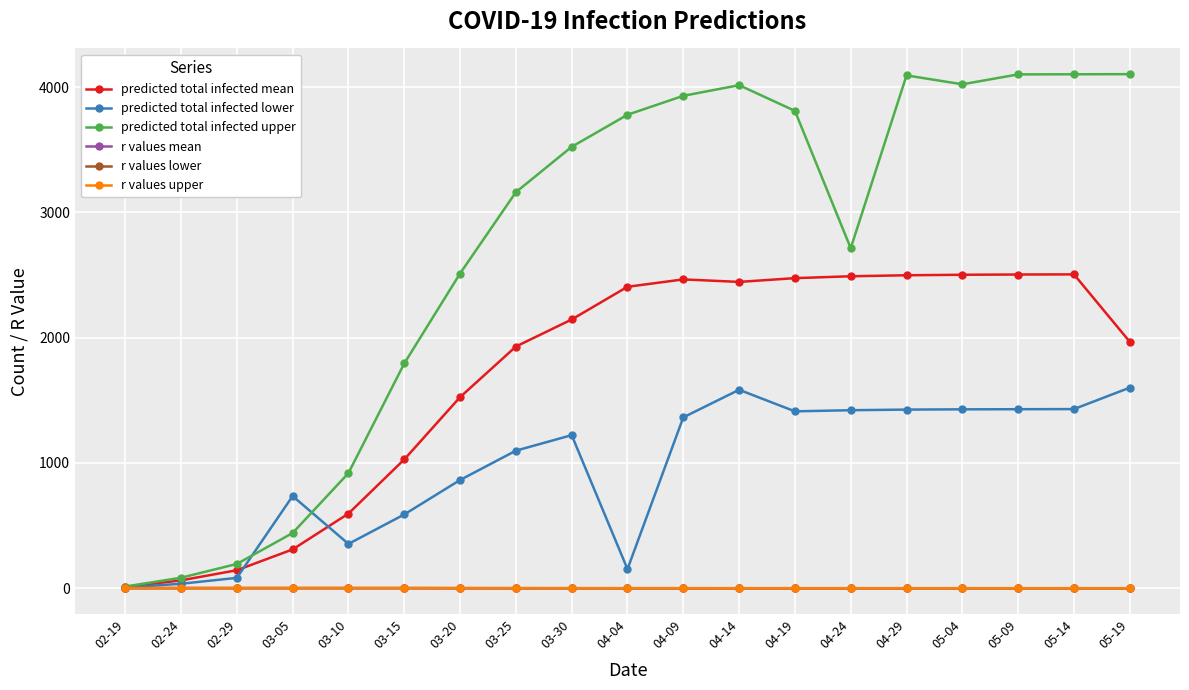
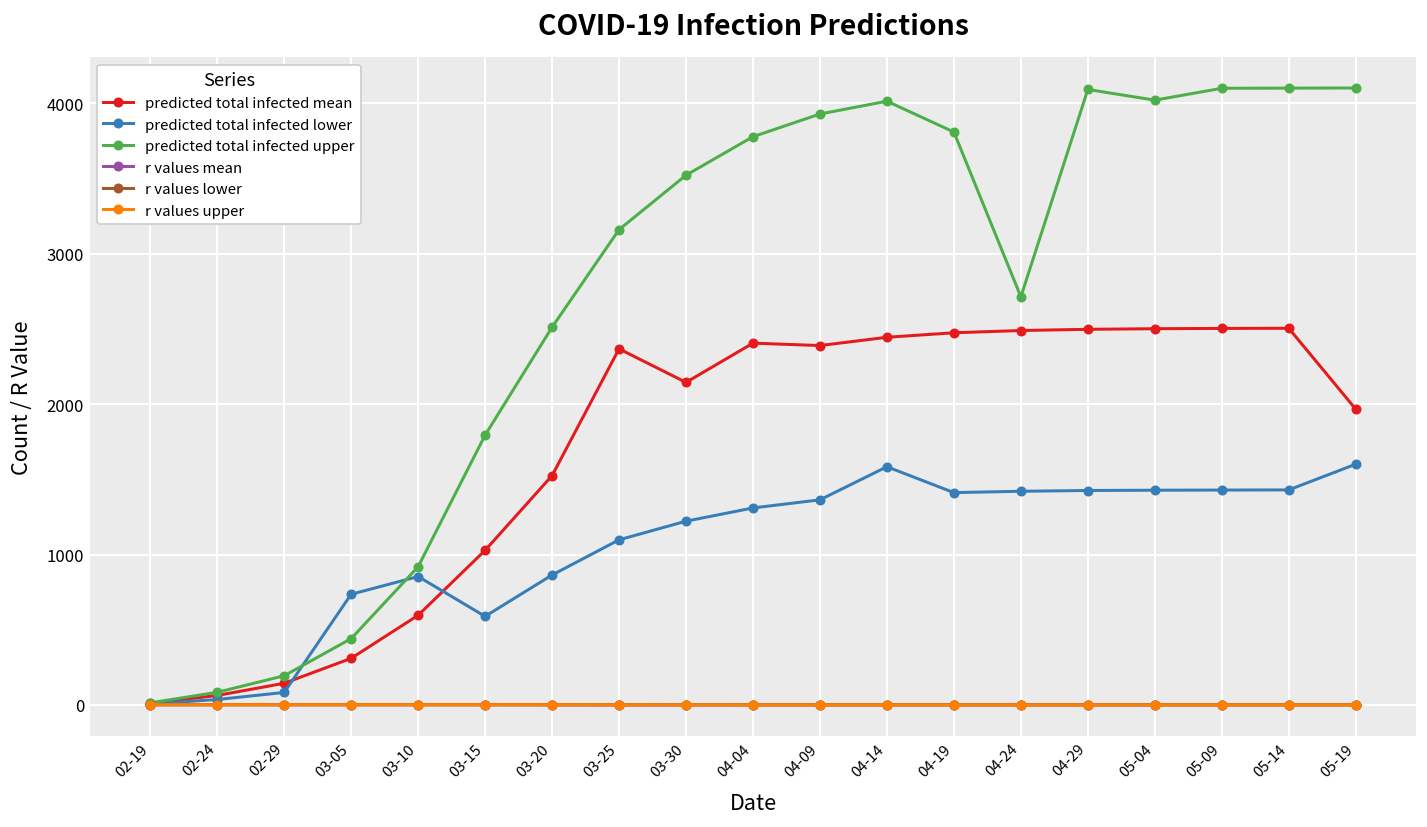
  {
    "predicted total infected mean": {
      "02-24": 60,
      "02-29": 140,
      "03-05": 310,
      "03-10": 600,
      "03-15": 1030,
      "03-20": 1530,
-     "03-25": 1930,
+     "03-25": 2370,
      "03-30": 2150,
      "04-04": 2410,
-     "04-09": 2470,
+     "04-09": 2390,
      "04-14": 2450,
      "04-19": 2480,
      "04-24": 2490,
      "04-29": 2500,
      "05-04": 2500,
      "05-09": 2500,
      "05-14": 2510,
      "05-19": 1970
    },
    "predicted total infected lower": {
      "02-24": 40,
      "02-29": 80,
      "03-05": 740,
-     "03-10": 350,
+     "03-10": 850,
      "03-15": 590,
      "03-20": 860,
      "03-25": 1100,
      "03-30": 1220,
-     "04-04": 150,
+     "04-04": 1310,
      "04-09": 1360,
      "04-14": 1580,
      "04-19": 1410,
      "04-24": 1420,
      "04-29": 1430,
      "05-04": 1430,
      "05-09": 1430,
      "05-14": 1430,
      "05-19": 1600
    },
    "predicted total infected upper": {
      "02-24": 80,
      "02-29": 190,
      "03-05": 440,
      "03-10": 920,
      "03-15": 1790,
      "03-20": 2510,
      "03-25": 3160,
      "03-30": 3520,
      "04-04": 3780,
      "04-09": 3930,
      "04-14": 4020,
      "04-19": 3810,
      "04-24": 2710,
      "04-29": 4090,
      "05-04": 4020,
      "05-09": 4100,
      "05-14": 4100,
      "05-19": 4100
    },
    "r values upper": {
      "02-24": 0,
      "02-29": 0,
      "03-05": 0,
      "03-10": 0,
      "03-15": 0,
      "03-20": 0,
      "03-25": 0,
      "03-30": 0,
      "04-04": 0,
      "04-09": 0,
      "04-14": 0,
      "04-19": 0,
      "04-24": 0,
      "04-29": 0,
      "05-04": 0,
      "05-09": 0,
      "05-14": 0,
      "05-19": 0
    }
  }
